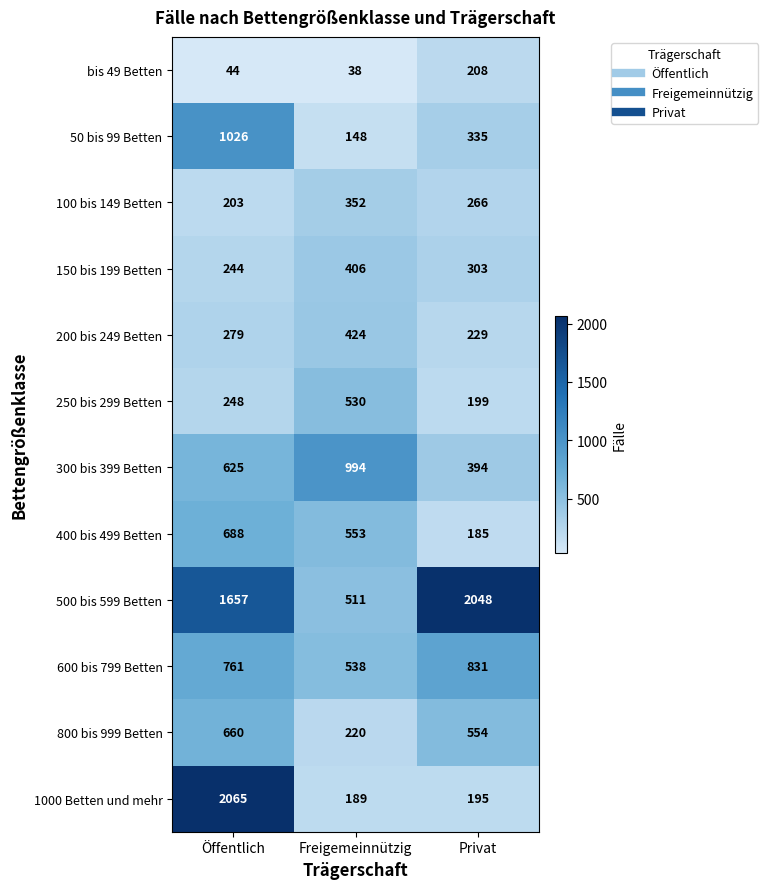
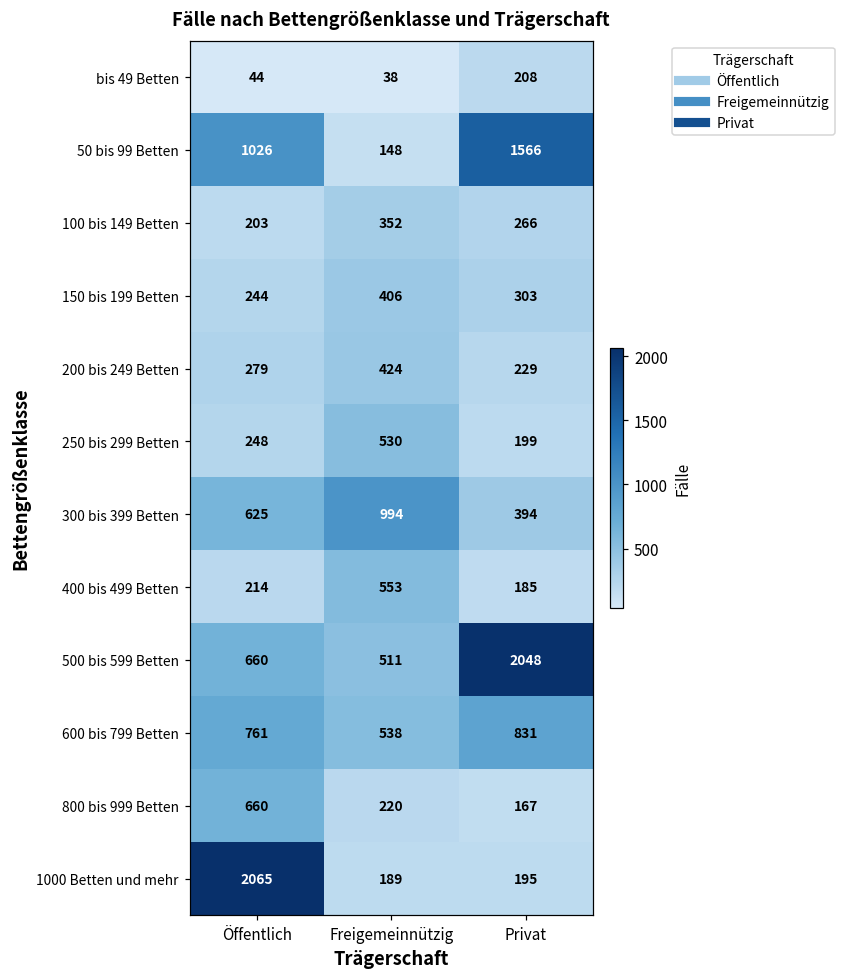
  {
    "bis 49 Betten": {
      "Öffentlich": 44,
      "Freigemeinnützig": 38,
      "Privat": 208
    },
    "50 bis 99 Betten": {
      "Öffentlich": 1026,
      "Freigemeinnützig": 148,
-     "Privat": 335
+     "Privat": 1566
    },
    "100 bis 149 Betten": {
      "Öffentlich": 203,
      "Freigemeinnützig": 352,
      "Privat": 266
    },
    "150 bis 199 Betten": {
      "Öffentlich": 244,
      "Freigemeinnützig": 406,
      "Privat": 303
    },
    "200 bis 249 Betten": {
      "Öffentlich": 279,
      "Freigemeinnützig": 424,
      "Privat": 229
    },
    "250 bis 299 Betten": {
      "Öffentlich": 248,
      "Freigemeinnützig": 530,
      "Privat": 199
    },
    "300 bis 399 Betten": {
      "Öffentlich": 625,
      "Freigemeinnützig": 994,
      "Privat": 394
    },
    "400 bis 499 Betten": {
-     "Öffentlich": 688,
+     "Öffentlich": 214,
      "Freigemeinnützig": 553,
      "Privat": 185
    },
    "500 bis 599 Betten": {
-     "Öffentlich": 1657,
+     "Öffentlich": 660,
      "Freigemeinnützig": 511,
      "Privat": 2048
    },
    "600 bis 799 Betten": {
      "Öffentlich": 761,
      "Freigemeinnützig": 538,
      "Privat": 831
    },
    "800 bis 999 Betten": {
      "Öffentlich": 660,
      "Freigemeinnützig": 220,
-     "Privat": 554
+     "Privat": 167
    },
    "1000 Betten und mehr": {
      "Öffentlich": 2065,
      "Freigemeinnützig": 189,
      "Privat": 195
    }
  }
